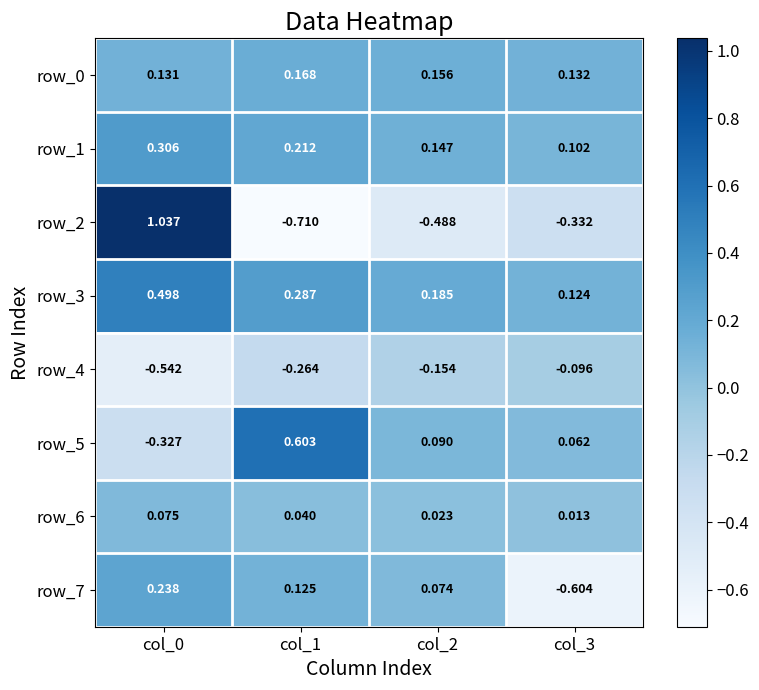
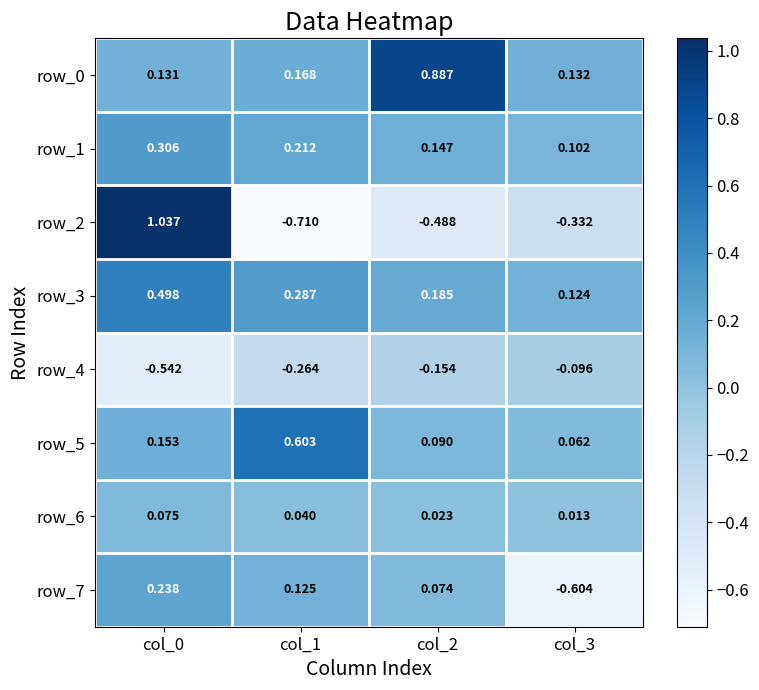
  {
    "row_0": {
      "col_0": 0.131,
      "col_1": 0.168,
-     "col_2": 0.156,
+     "col_2": 0.887,
      "col_3": 0.132
    },
    "row_1": {
      "col_0": 0.306,
      "col_1": 0.212,
      "col_2": 0.147,
      "col_3": 0.102
    },
    "row_2": {
      "col_0": 1.037,
      "col_1": -0.710,
      "col_2": -0.488,
      "col_3": -0.332
    },
    "row_3": {
      "col_0": 0.498,
      "col_1": 0.287,
      "col_2": 0.185,
      "col_3": 0.124
    },
    "row_4": {
      "col_0": -0.542,
      "col_1": -0.264,
      "col_2": -0.154,
      "col_3": -0.096
    },
    "row_5": {
-     "col_0": -0.327,
+     "col_0": 0.153,
      "col_1": 0.603,
      "col_2": 0.090,
      "col_3": 0.062
    },
    "row_6": {
      "col_0": 0.075,
      "col_1": 0.040,
      "col_2": 0.023,
      "col_3": 0.013
    },
    "row_7": {
      "col_0": 0.238,
      "col_1": 0.125,
      "col_2": 0.074,
      "col_3": -0.604
    }
  }
